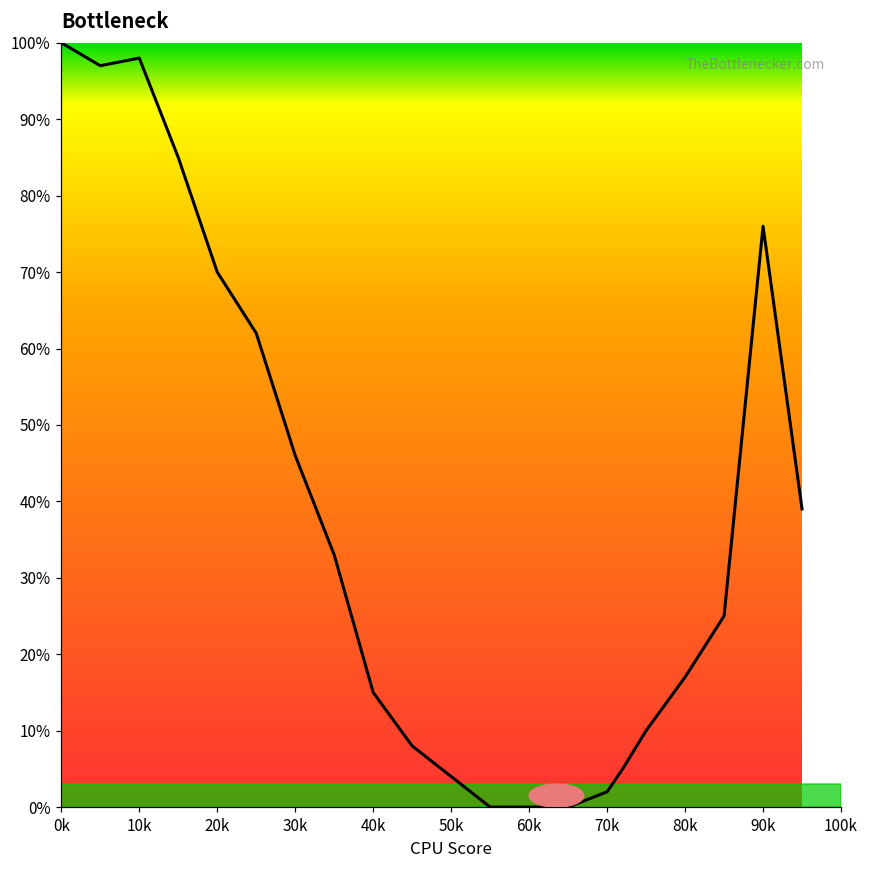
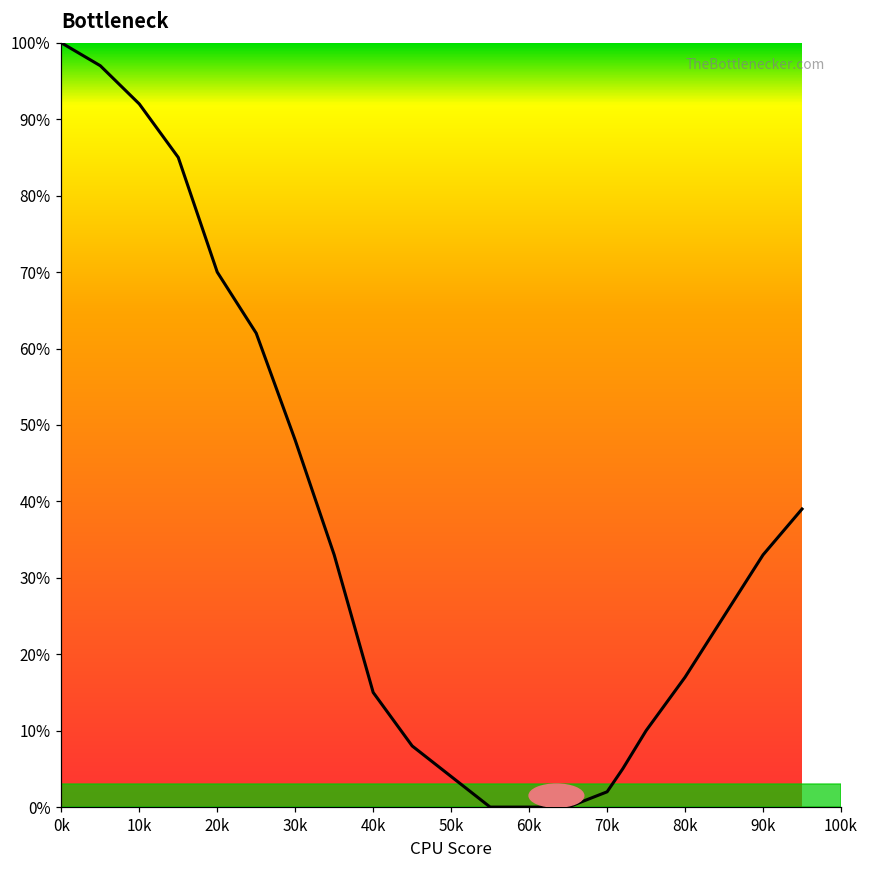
  {
    "0k": "100%",
-   "10k": "98%",
+   "10k": "92%",
    "20k": "70%",
-   "30k": "46%",
+   "30k": "48%",
    "40k": "15%",
    "50k": "4%",
    "80k": "17%",
-   "90k": "76%"
+   "90k": "33%"
  }
